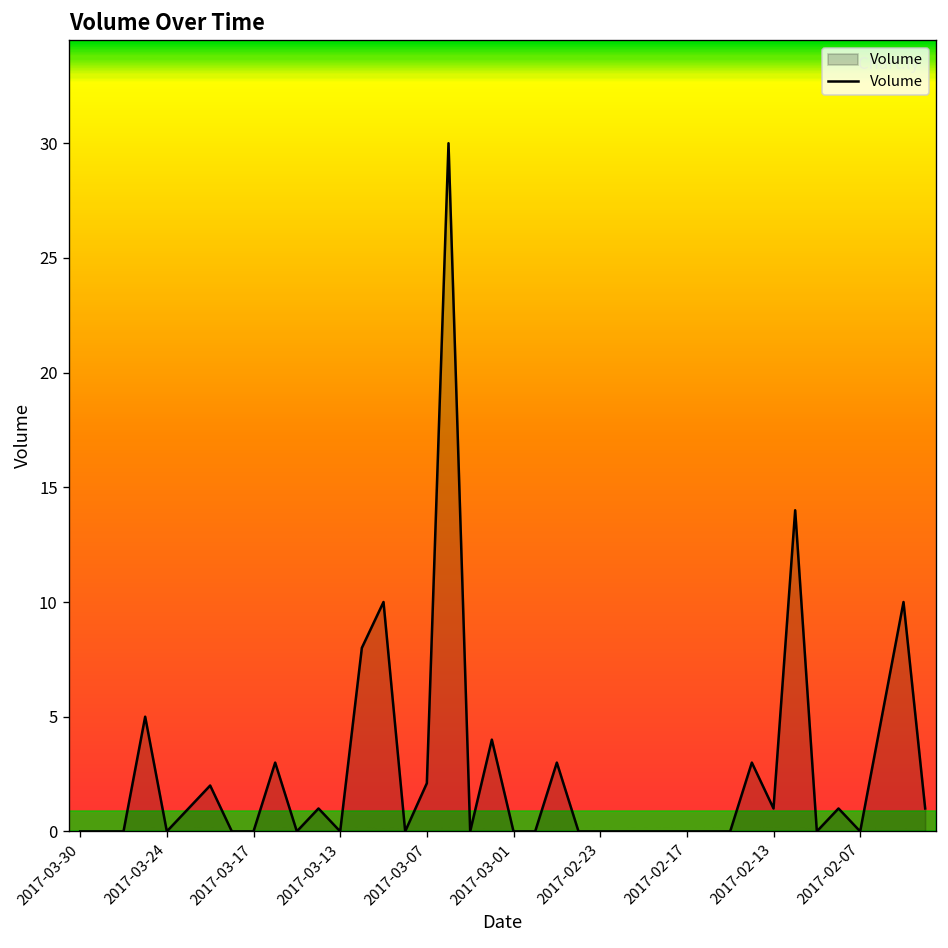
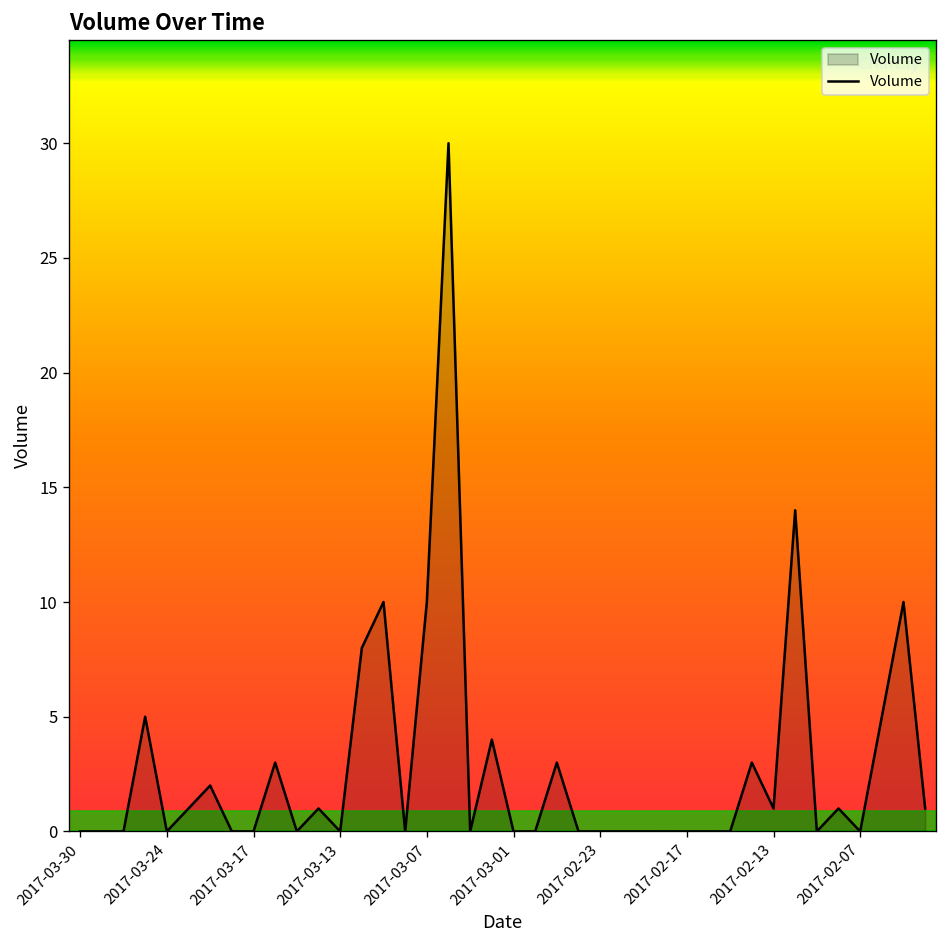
  {
-   "2017-03-07": 2.1,
+   "2017-03-07": 10.0,
    "2017-02-13": 1.0
  }
